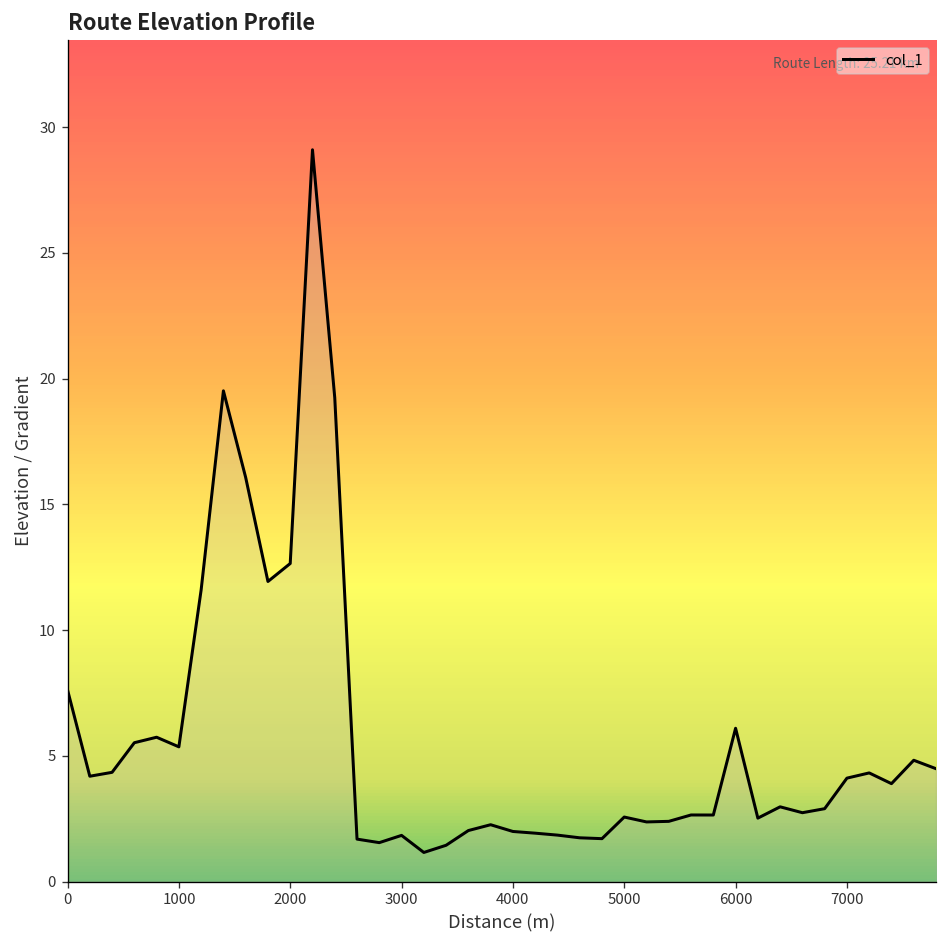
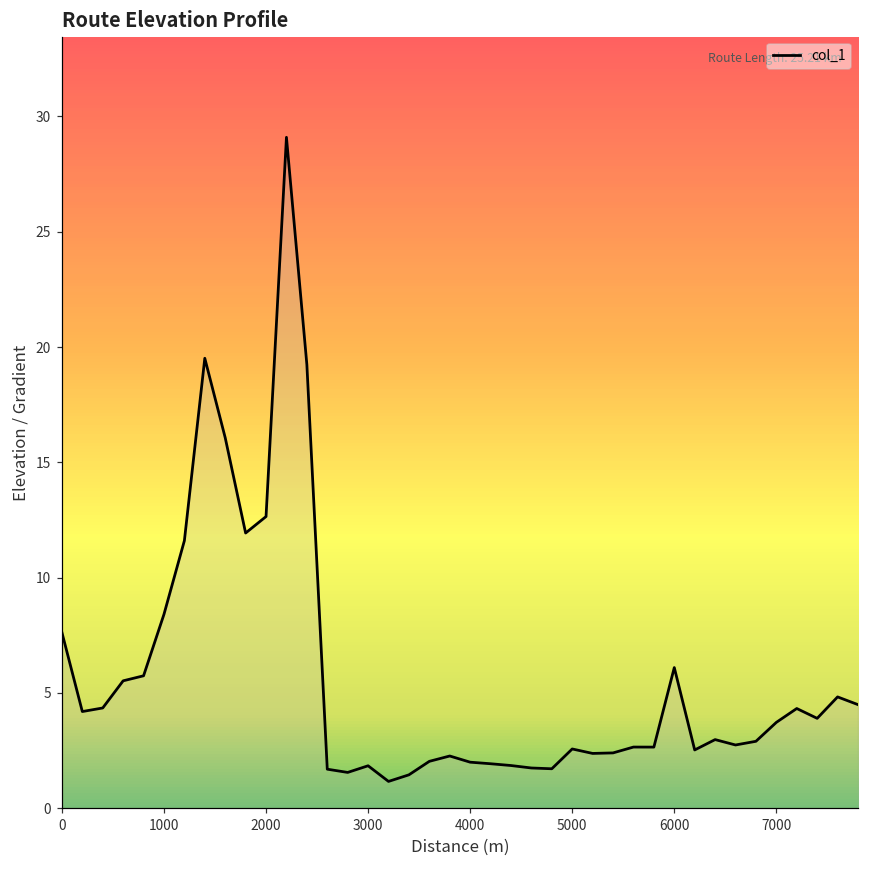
  {
    "0": 7.6,
-   "1000": 5.4,
+   "1000": 8.4,
    "2000": 12.6,
    "3000": 1.8,
    "4000": 2.0,
    "5000": 2.6,
    "6000": 6.1,
-   "7000": 4.1
+   "7000": 3.7
  }
